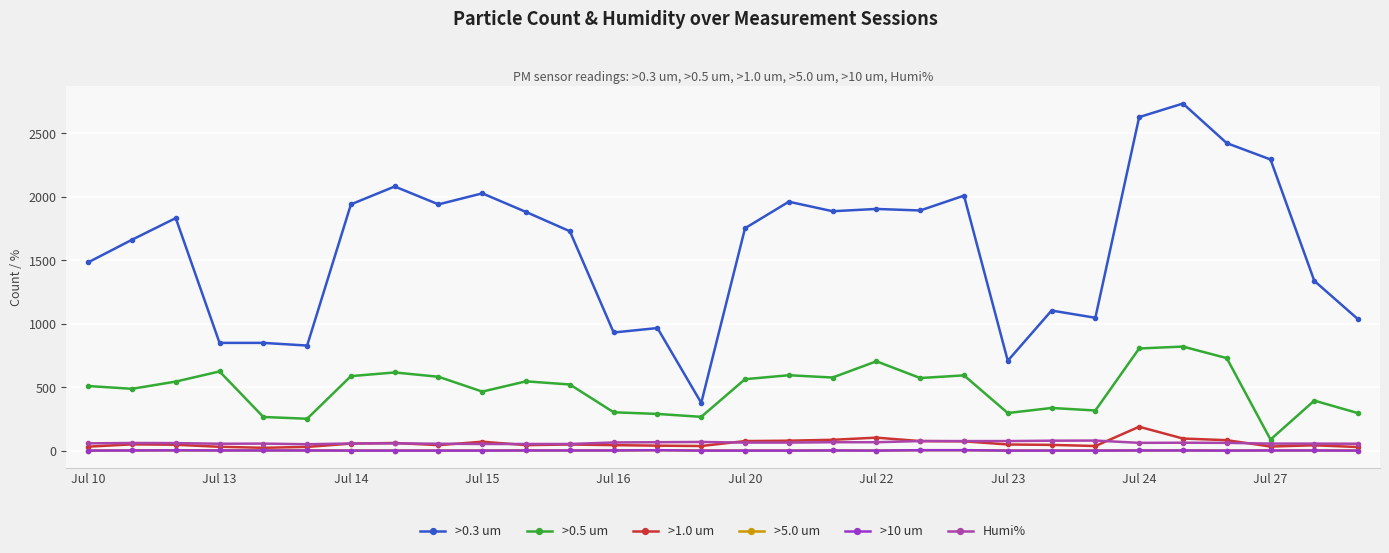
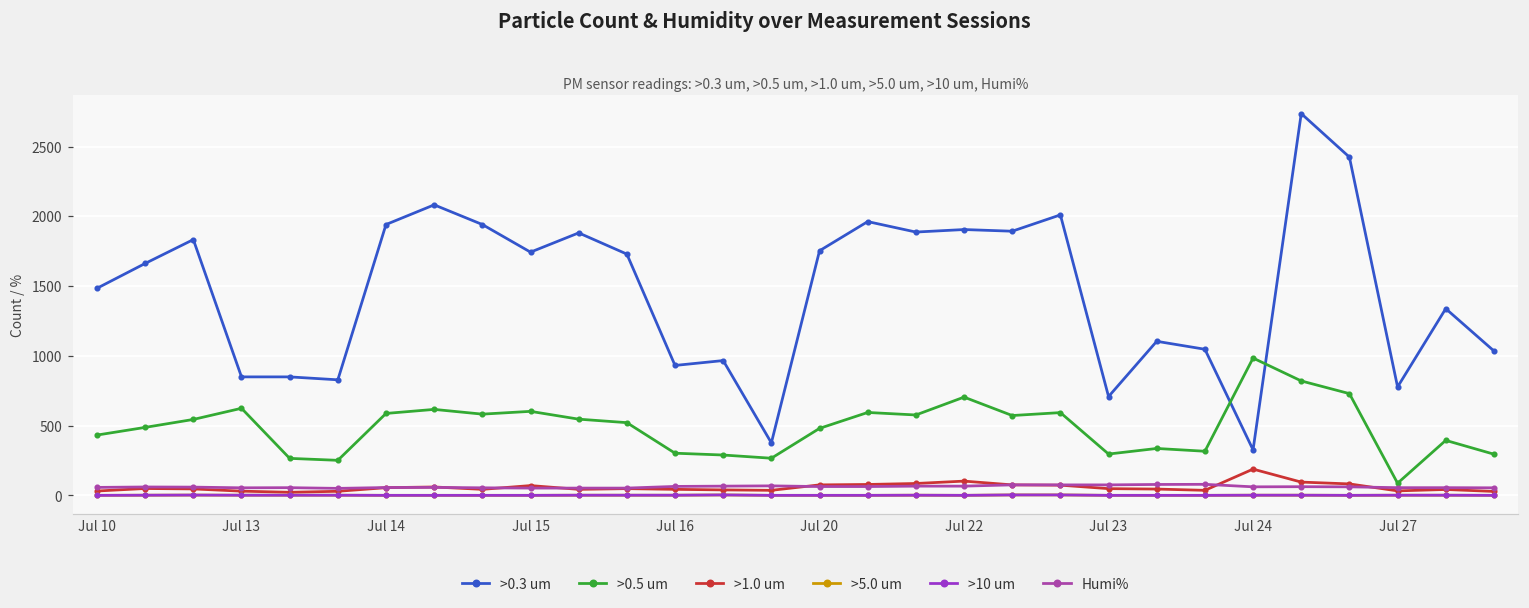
  {
    ">0.3 um": {
      "Jul 10": 1480,
      "Jul 13": 850,
      "Jul 14": 1940,
-     "Jul 15": 2030,
+     "Jul 15": 1740,
      "Jul 16": 930,
      "Jul 20": 1750,
      "Jul 22": 1910,
      "Jul 23": 710,
-     "Jul 24": 2630,
-     "Jul 27": 2300
+     "Jul 24": 330,
+     "Jul 27": 780
    },
    ">0.5 um": {
-     "Jul 10": 510,
+     "Jul 10": 430,
      "Jul 13": 620,
      "Jul 14": 590,
-     "Jul 15": 470,
+     "Jul 15": 600,
      "Jul 16": 300,
-     "Jul 20": 560,
+     "Jul 20": 480,
      "Jul 22": 700,
      "Jul 23": 300,
-     "Jul 24": 810,
+     "Jul 24": 980,
      "Jul 27": 90
    },
    ">1.0 um": {
      "Jul 10": 30,
      "Jul 13": 30,
      "Jul 16": 40,
      "Jul 22": 100,
      "Jul 23": 50,
      "Jul 24": 190,
      "Jul 27": 30
    }
  }
